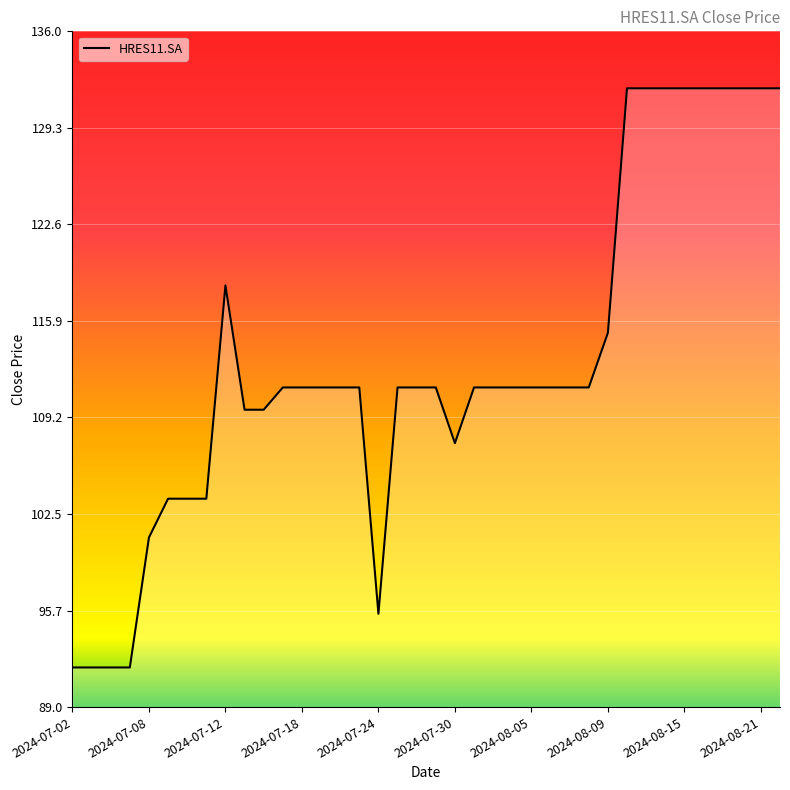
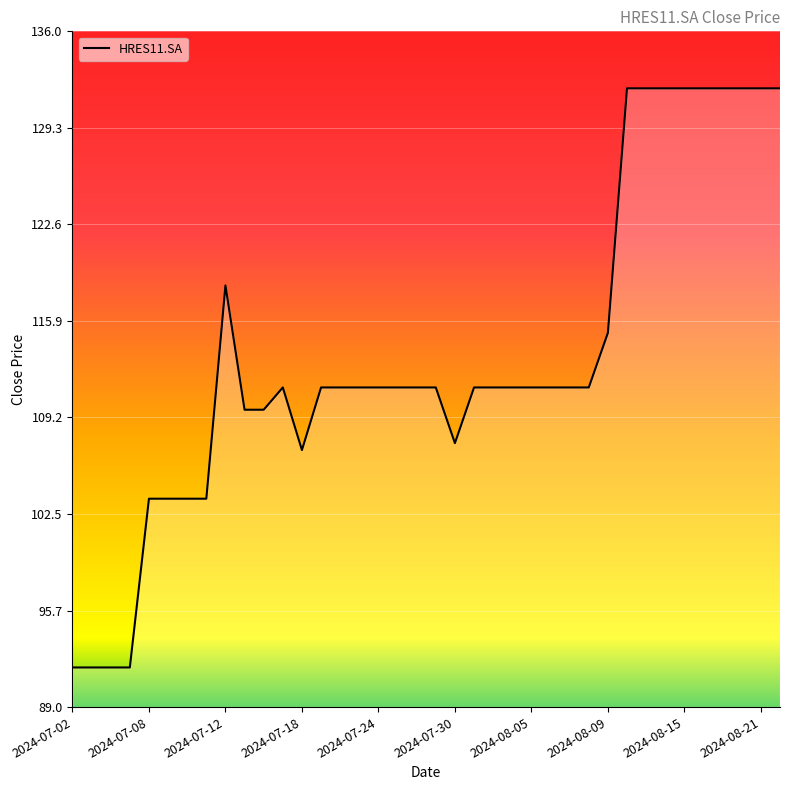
  {
    "2024-07-02": 91.8,
-   "2024-07-08": 100.8,
+   "2024-07-08": 103.5,
    "2024-07-12": 118.3,
-   "2024-07-18": 111.2,
-   "2024-07-24": 95.5,
+   "2024-07-18": 106.9,
+   "2024-07-24": 111.2,
    "2024-07-30": 107.4,
    "2024-08-05": 111.2,
    "2024-08-09": 115.0,
    "2024-08-15": 132.0,
    "2024-08-21": 132.0
  }
